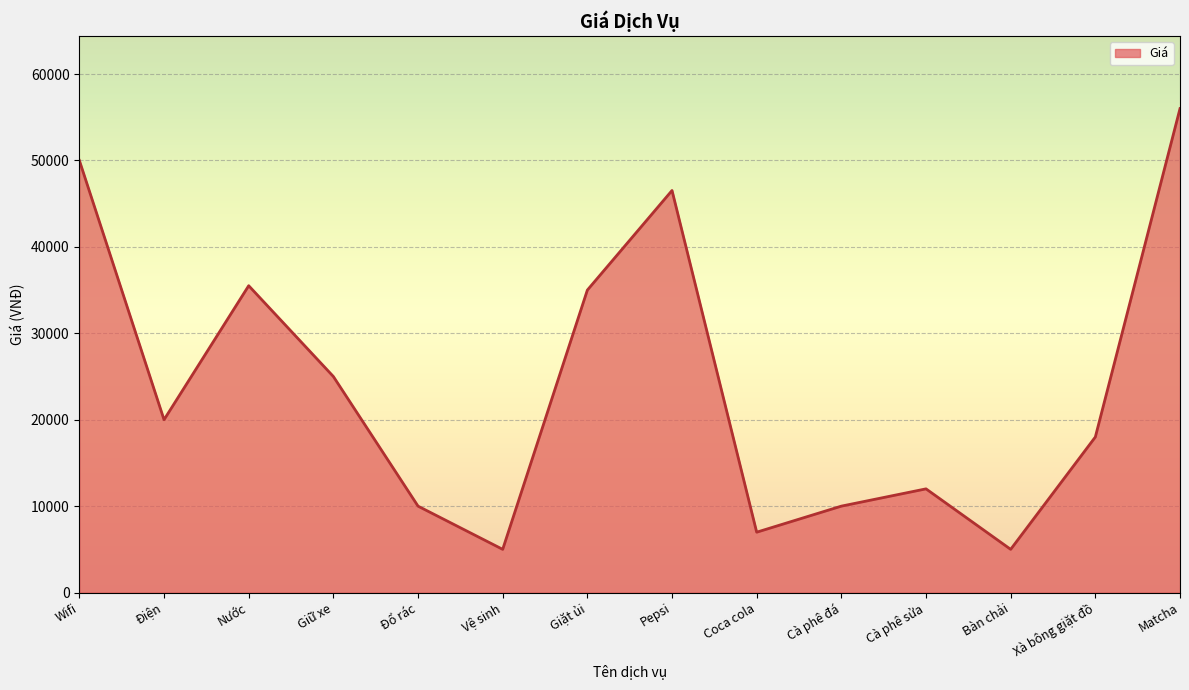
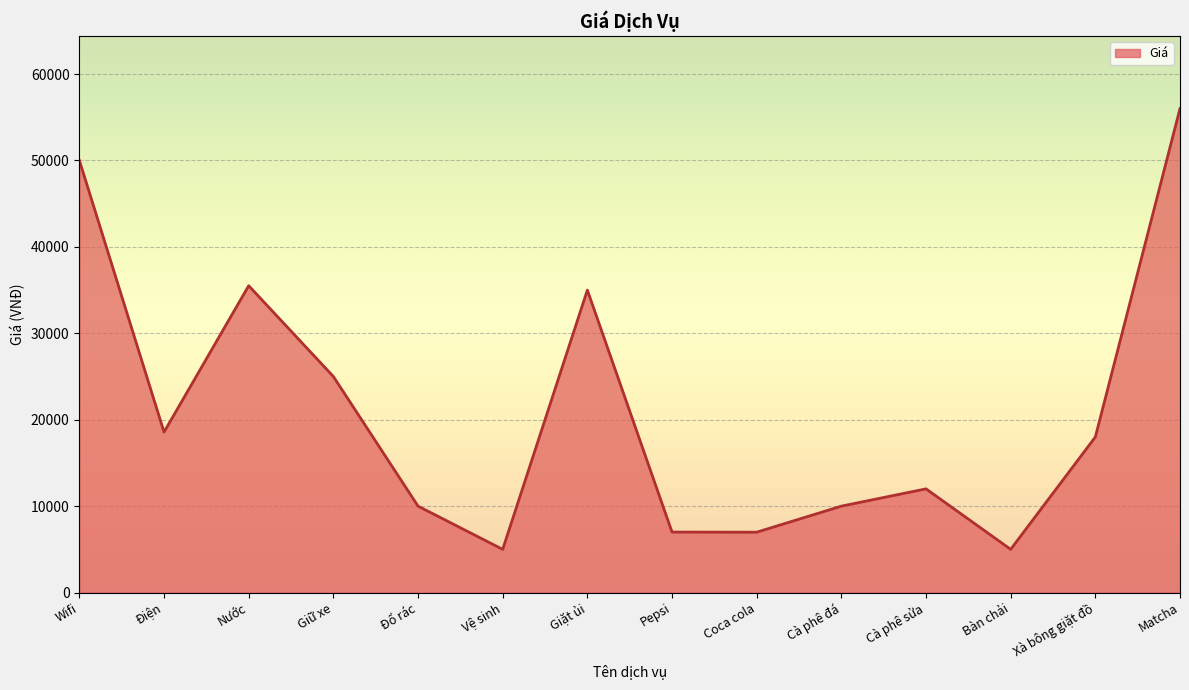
  {
    "Wifi": 50000,
-   "Điện": 20000,
+   "Điện": 19000,
    "Nước": 36000,
    "Giữ xe": 25000,
    "Đổ rác": 10000,
    "Vệ sinh": 5000,
    "Giặt ủi": 35000,
-   "Pepsi": 47000,
+   "Pepsi": 7000,
    "Coca cola": 7000,
    "Cà phê đá": 10000,
    "Cà phê sửa": 12000,
    "Bàn chải": 5000,
    "Xà bông giặt đồ": 18000,
    "Matcha": 56000
  }
